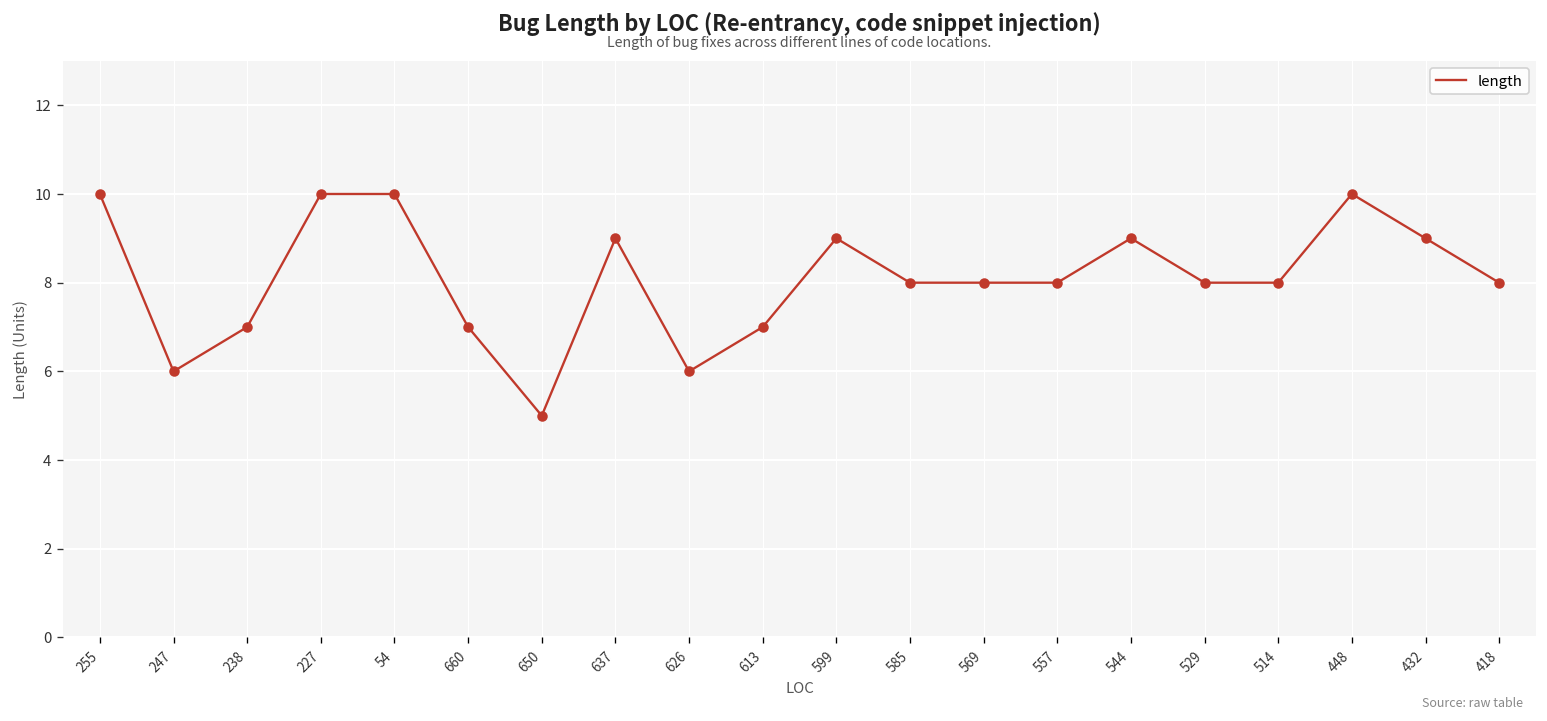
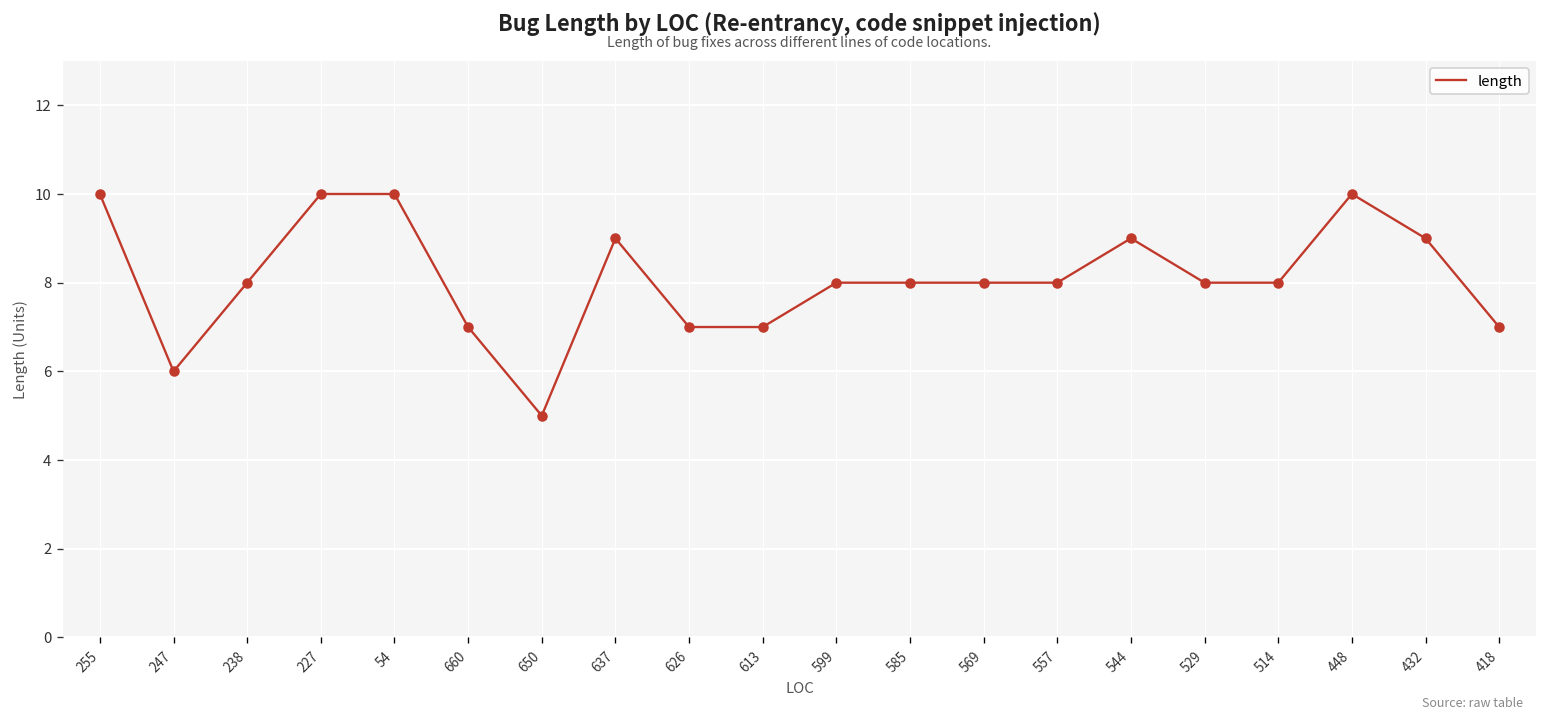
  {
    "255": 10,
    "247": 6,
-   "238": 7,
+   "238": 8,
    "227": 10,
    "54": 10,
    "660": 7,
    "650": 5,
    "637": 9,
-   "626": 6,
+   "626": 7,
    "613": 7,
-   "599": 9,
+   "599": 8,
    "585": 8,
    "569": 8,
    "557": 8,
    "544": 9,
    "529": 8,
    "514": 8,
    "448": 10,
    "432": 9,
-   "418": 8
+   "418": 7
  }
